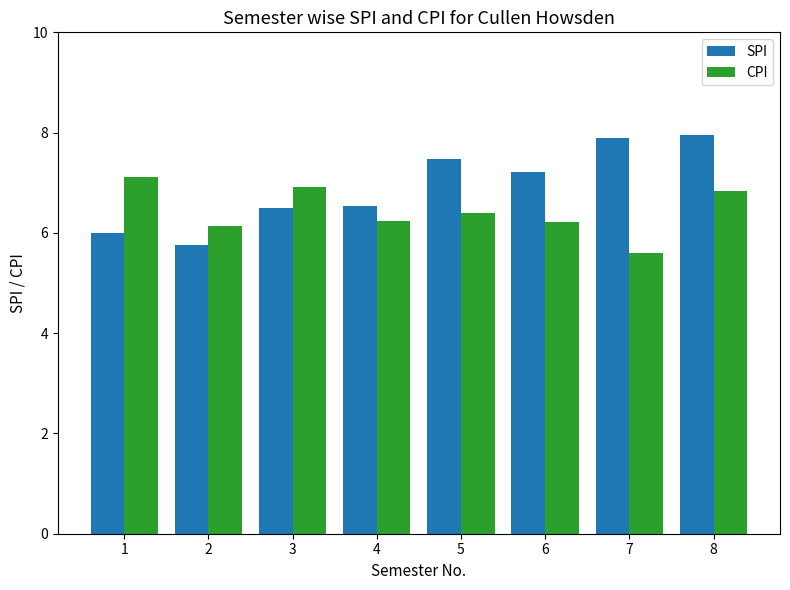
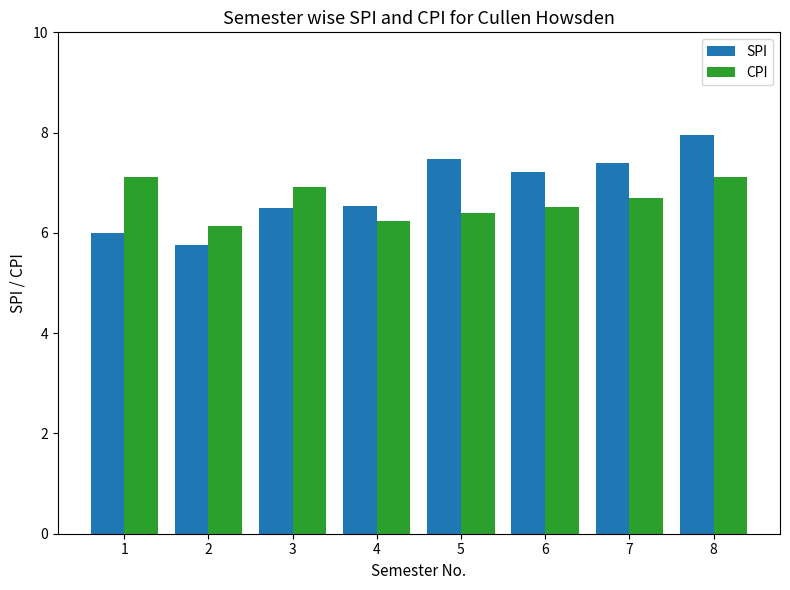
  {
    "SPI": {
      "1": 6.0,
      "2": 5.8,
      "3": 6.5,
      "4": 6.5,
      "5": 7.5,
      "6": 7.2,
-     "7": 7.9,
+     "7": 7.4,
      "8": 8.0
    },
    "CPI": {
      "1": 7.1,
      "2": 6.1,
      "3": 6.9,
      "4": 6.2,
      "5": 6.4,
-     "6": 6.2,
-     "7": 5.6,
-     "8": 6.8
+     "6": 6.5,
+     "7": 6.7,
+     "8": 7.1
    }
  }
